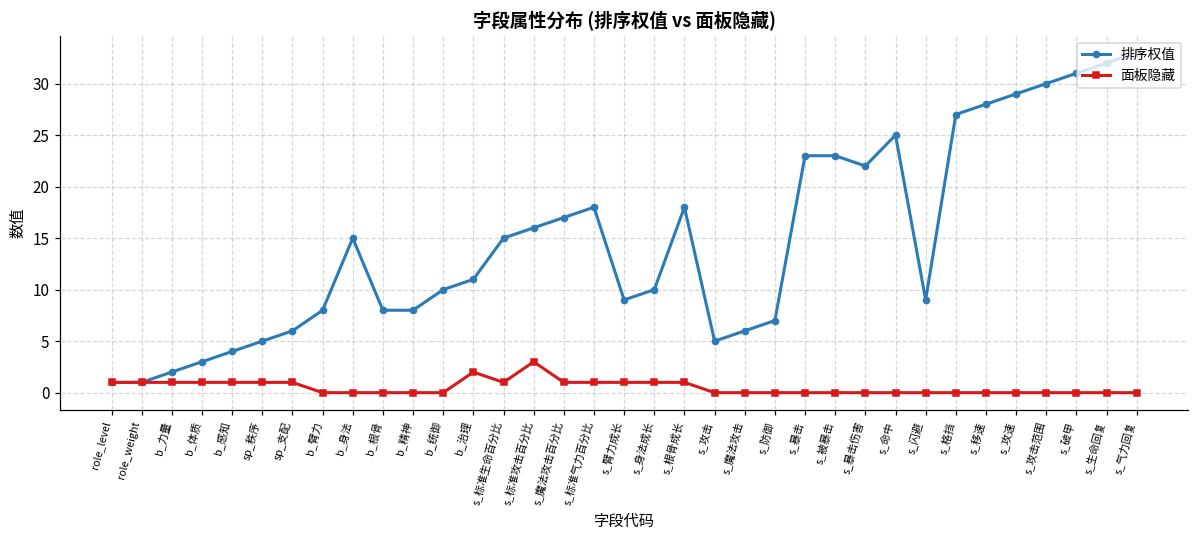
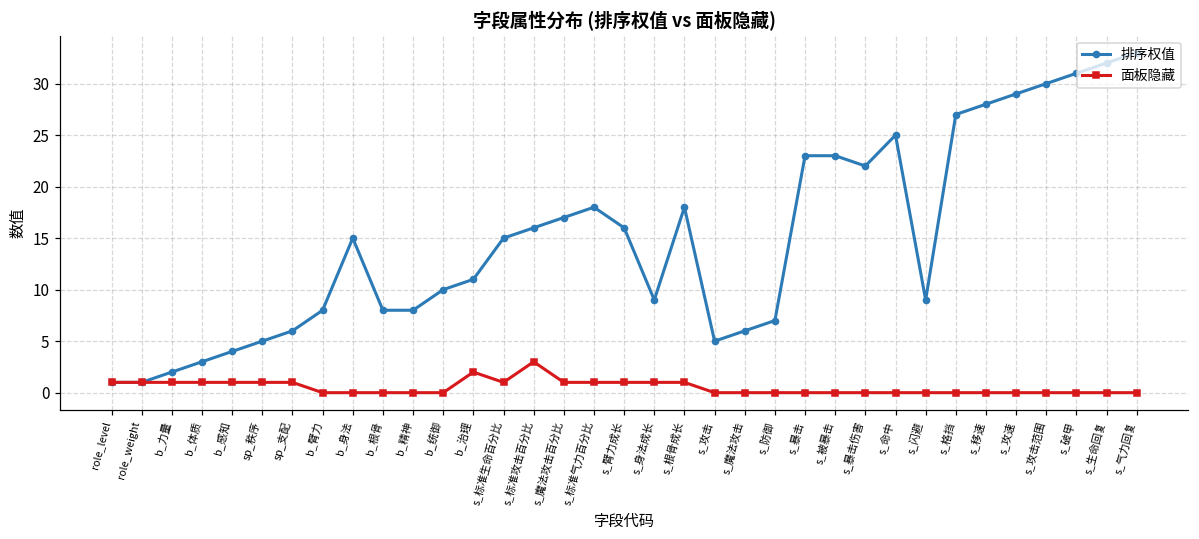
  {
    "排序权值": {
      "b_力量": 2,
      "b_体质": 3,
      "b_感知": 4,
      "sp_秩序": 5,
      "sp_支配": 6,
      "b_臂力": 8,
      "b_身法": 15,
      "b_根骨": 8,
      "b_精神": 8,
      "b_统御": 10,
      "b_治理": 11,
      "s_标准生命百分比": 15,
      "s_标准攻击百分比": 16,
      "s_魔法攻击百分比": 17,
      "s_标准气力百分比": 18,
-     "s_臂力成长": 9,
-     "s_身法成长": 10,
+     "s_臂力成长": 16,
+     "s_身法成长": 9,
      "s_根骨成长": 18,
      "s_攻击": 5,
      "s_魔法攻击": 6,
      "s_防御": 7,
      "s_暴击": 23,
      "s_被暴击": 23,
      "s_暴击伤害": 22,
      "s_命中": 25,
      "s_闪避": 9,
      "s_格挡": 27,
      "s_移速": 28,
      "s_攻速": 29,
      "s_攻击范围": 30,
      "s_破甲": 31
    },
    "面板隐藏": {
      "b_力量": 1,
      "b_体质": 1,
      "b_感知": 1,
      "sp_秩序": 1,
      "sp_支配": 1,
      "b_臂力": 0,
      "b_身法": 0,
      "b_根骨": 0,
      "b_精神": 0,
      "b_统御": 0,
      "b_治理": 2,
      "s_标准生命百分比": 1,
      "s_标准攻击百分比": 3,
      "s_魔法攻击百分比": 1,
      "s_标准气力百分比": 1,
      "s_臂力成长": 1,
      "s_身法成长": 1,
      "s_根骨成长": 1,
      "s_攻击": 0,
      "s_魔法攻击": 0,
      "s_防御": 0,
      "s_暴击": 0,
      "s_被暴击": 0,
      "s_暴击伤害": 0,
      "s_命中": 0,
      "s_闪避": 0,
      "s_格挡": 0,
      "s_移速": 0,
      "s_攻速": 0,
      "s_攻击范围": 0,
      "s_破甲": 0,
      "s_生命回复": 0,
      "s_气力回复": 0
    }
  }
